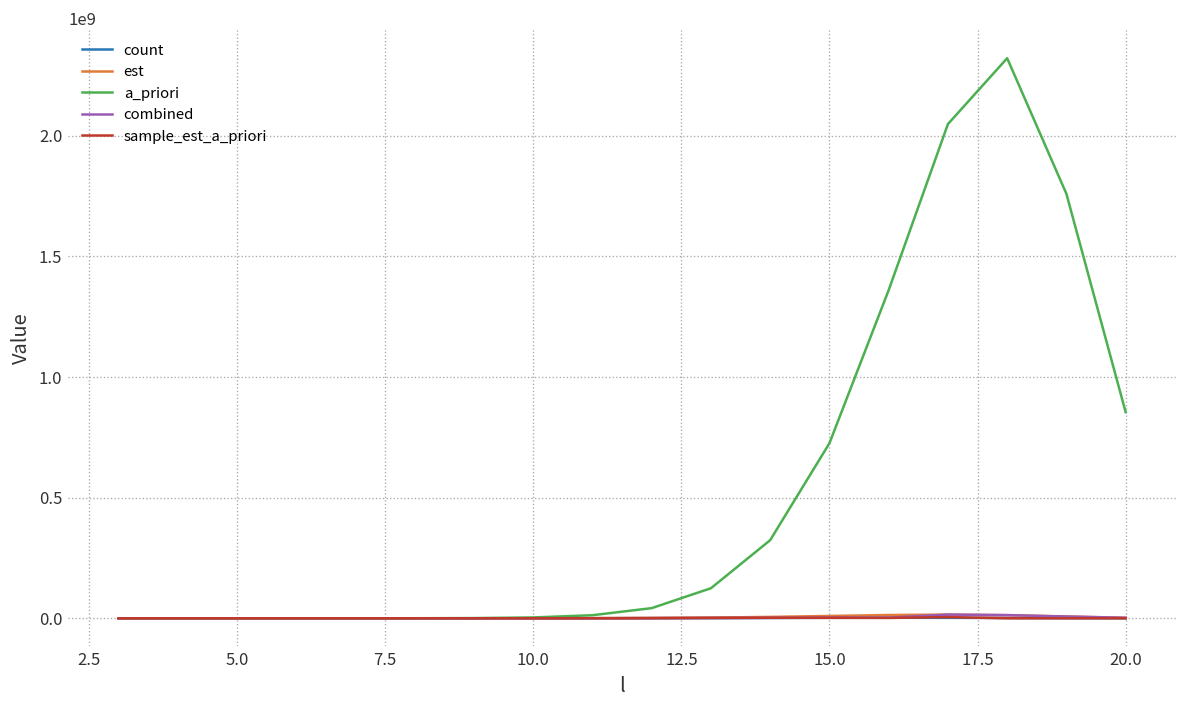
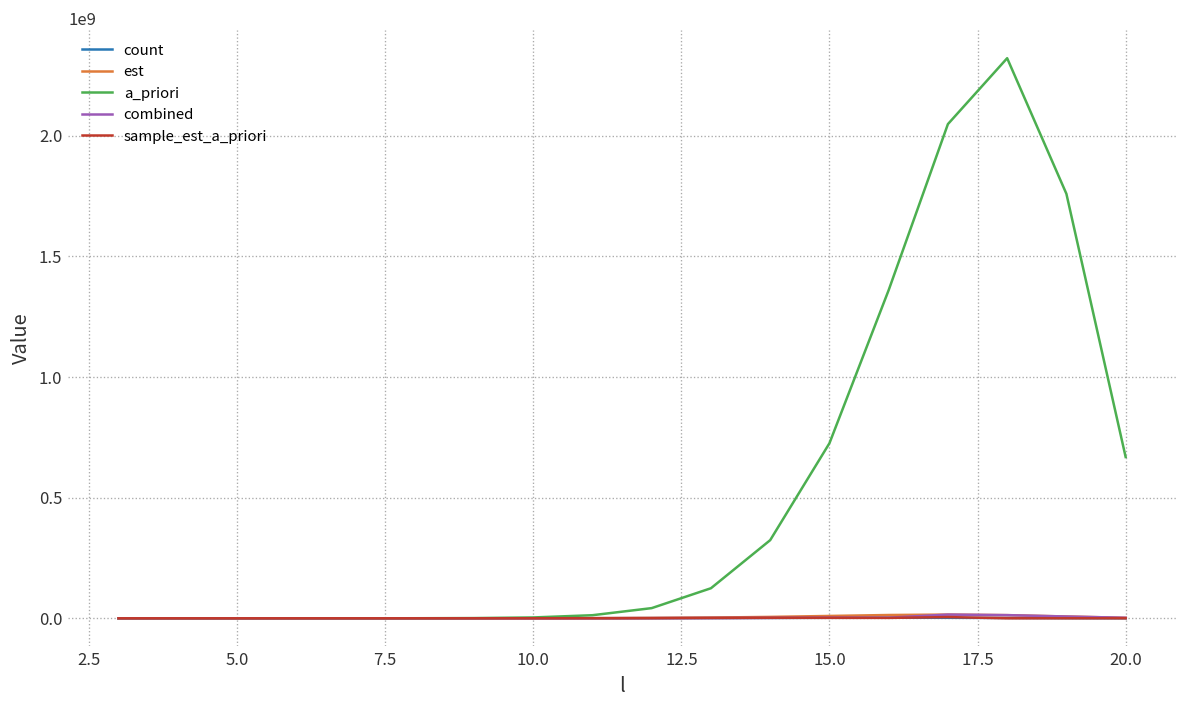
  {
    "a_priori": {
      "15.0": 730000000,
-     "20.0": 850000000
+     "20.0": 670000000
    }
  }
